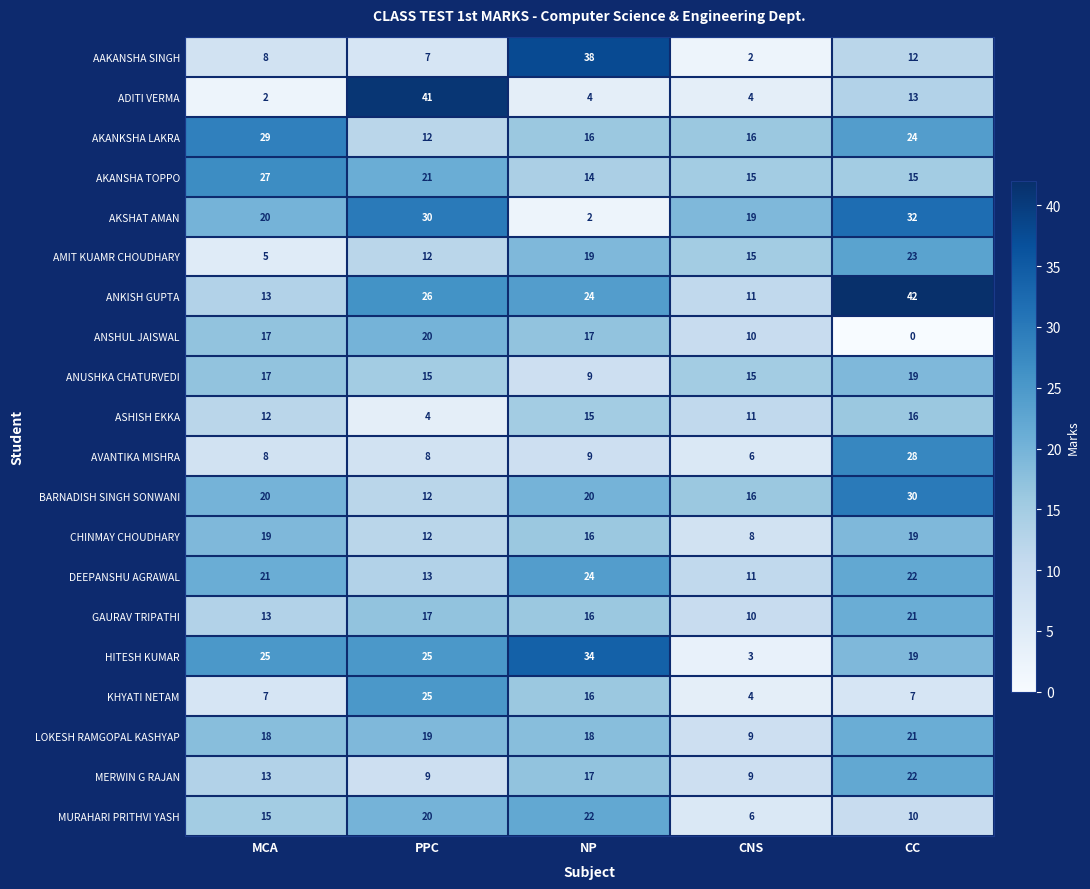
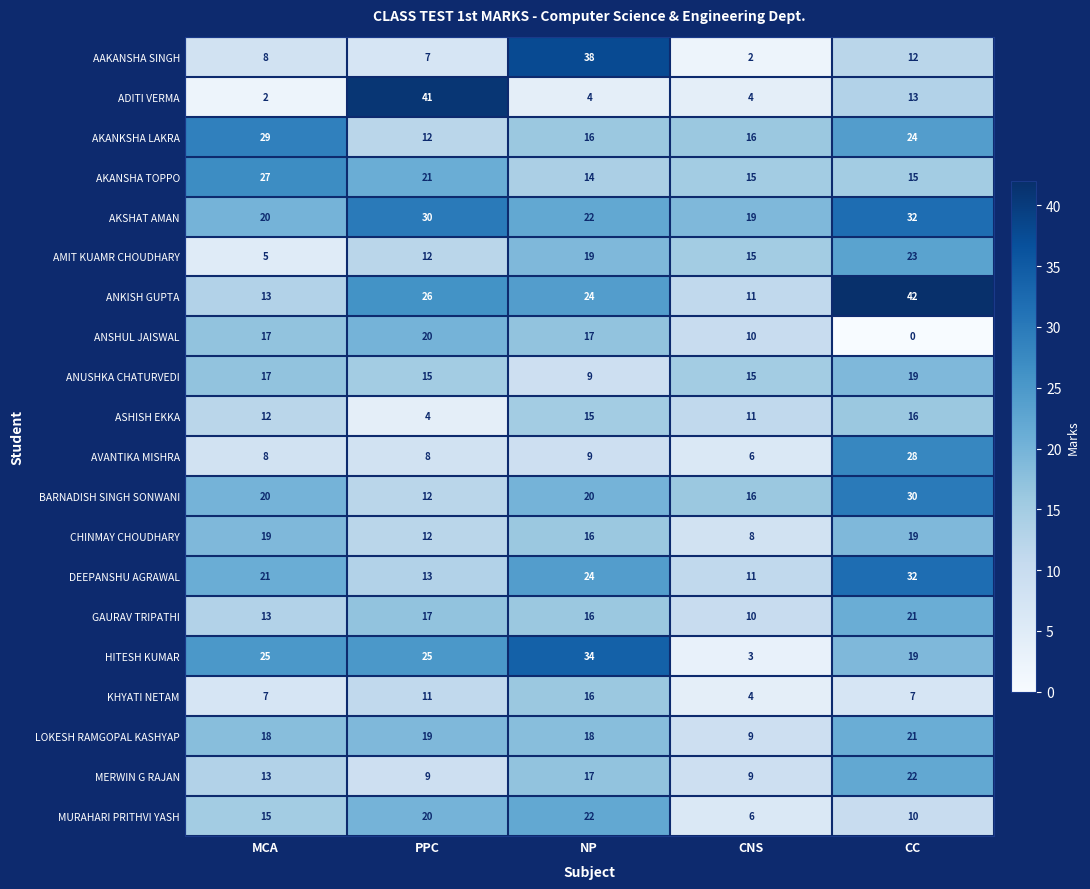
  {
    "AAKANSHA SINGH": {
      "MCA": 8,
      "PPC": 7,
      "NP": 38,
      "CNS": 2,
      "CC": 12
    },
    "ADITI VERMA": {
      "MCA": 2,
      "PPC": 41,
      "NP": 4,
      "CNS": 4,
      "CC": 13
    },
    "AKANKSHA LAKRA": {
      "MCA": 29,
      "PPC": 12,
      "NP": 16,
      "CNS": 16,
      "CC": 24
    },
    "AKANSHA TOPPO": {
      "MCA": 27,
      "PPC": 21,
      "NP": 14,
      "CNS": 15,
      "CC": 15
    },
    "AKSHAT AMAN": {
      "MCA": 20,
      "PPC": 30,
-     "NP": 2,
+     "NP": 22,
      "CNS": 19,
      "CC": 32
    },
    "AMIT KUAMR CHOUDHARY": {
      "MCA": 5,
      "PPC": 12,
      "NP": 19,
      "CNS": 15,
      "CC": 23
    },
    "ANKISH GUPTA": {
      "MCA": 13,
      "PPC": 26,
      "NP": 24,
      "CNS": 11,
      "CC": 42
    },
    "ANSHUL JAISWAL": {
      "MCA": 17,
      "PPC": 20,
      "NP": 17,
      "CNS": 10,
      "CC": 0
    },
    "ANUSHKA CHATURVEDI": {
      "MCA": 17,
      "PPC": 15,
      "NP": 9,
      "CNS": 15,
      "CC": 19
    },
    "ASHISH EKKA": {
      "MCA": 12,
      "PPC": 4,
      "NP": 15,
      "CNS": 11,
      "CC": 16
    },
    "AVANTIKA MISHRA": {
      "MCA": 8,
      "PPC": 8,
      "NP": 9,
      "CNS": 6,
      "CC": 28
    },
    "BARNADISH SINGH SONWANI": {
      "MCA": 20,
      "PPC": 12,
      "NP": 20,
      "CNS": 16,
      "CC": 30
    },
    "CHINMAY CHOUDHARY": {
      "MCA": 19,
      "PPC": 12,
      "NP": 16,
      "CNS": 8,
      "CC": 19
    },
    "DEEPANSHU AGRAWAL": {
      "MCA": 21,
      "PPC": 13,
      "NP": 24,
      "CNS": 11,
-     "CC": 22
+     "CC": 32
    },
    "GAURAV TRIPATHI": {
      "MCA": 13,
      "PPC": 17,
      "NP": 16,
      "CNS": 10,
      "CC": 21
    },
    "HITESH KUMAR": {
      "MCA": 25,
      "PPC": 25,
      "NP": 34,
      "CNS": 3,
      "CC": 19
    },
    "KHYATI NETAM": {
      "MCA": 7,
-     "PPC": 25,
+     "PPC": 11,
      "NP": 16,
      "CNS": 4,
      "CC": 7
    },
    "LOKESH RAMGOPAL KASHYAP": {
      "MCA": 18,
      "PPC": 19,
      "NP": 18,
      "CNS": 9,
      "CC": 21
    },
    "MERWIN G RAJAN": {
      "MCA": 13,
      "PPC": 9,
      "NP": 17,
      "CNS": 9,
      "CC": 22
    },
    "MURAHARI PRITHVI YASH": {
      "MCA": 15,
      "PPC": 20,
      "NP": 22,
      "CNS": 6,
      "CC": 10
    }
  }
